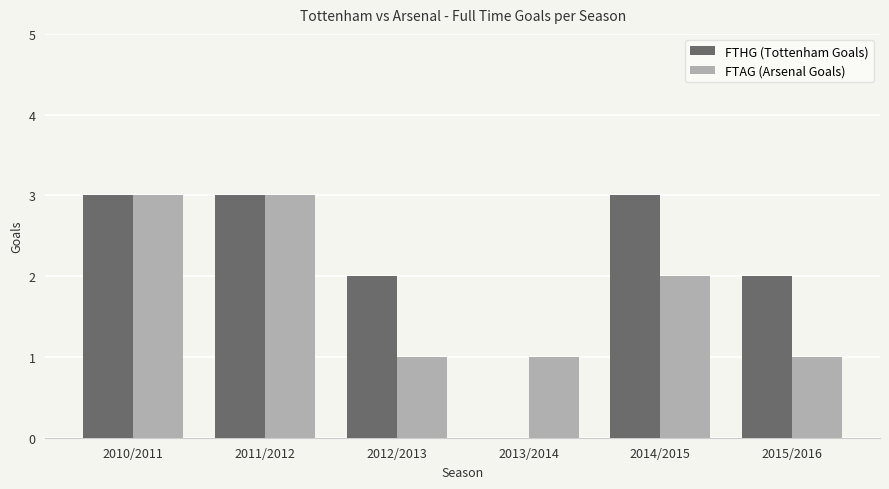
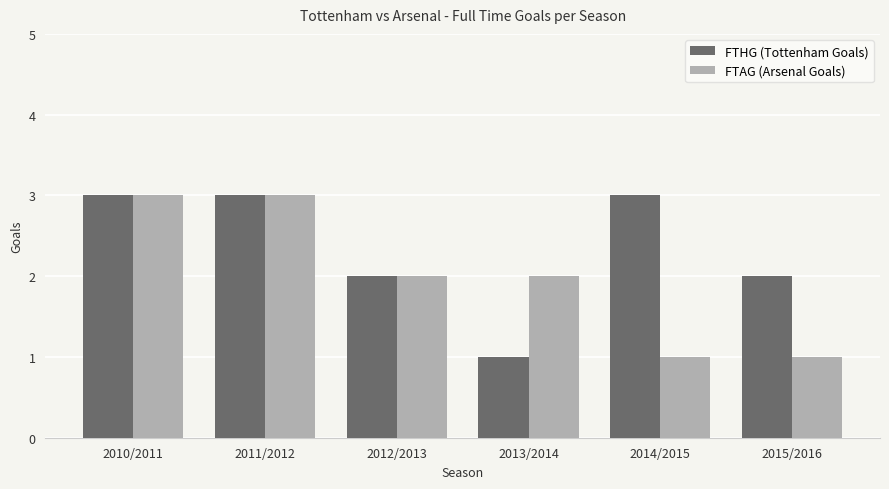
  {
    "FTHG (Tottenham Goals)": {
      "2010/2011": 3,
      "2011/2012": 3,
      "2012/2013": 2,
-     "2013/2014": 0,
+     "2013/2014": 1,
      "2014/2015": 3,
      "2015/2016": 2
    },
    "FTAG (Arsenal Goals)": {
      "2010/2011": 3,
      "2011/2012": 3,
-     "2012/2013": 1,
-     "2013/2014": 1,
-     "2014/2015": 2,
+     "2012/2013": 2,
+     "2013/2014": 2,
+     "2014/2015": 1,
      "2015/2016": 1
    }
  }
